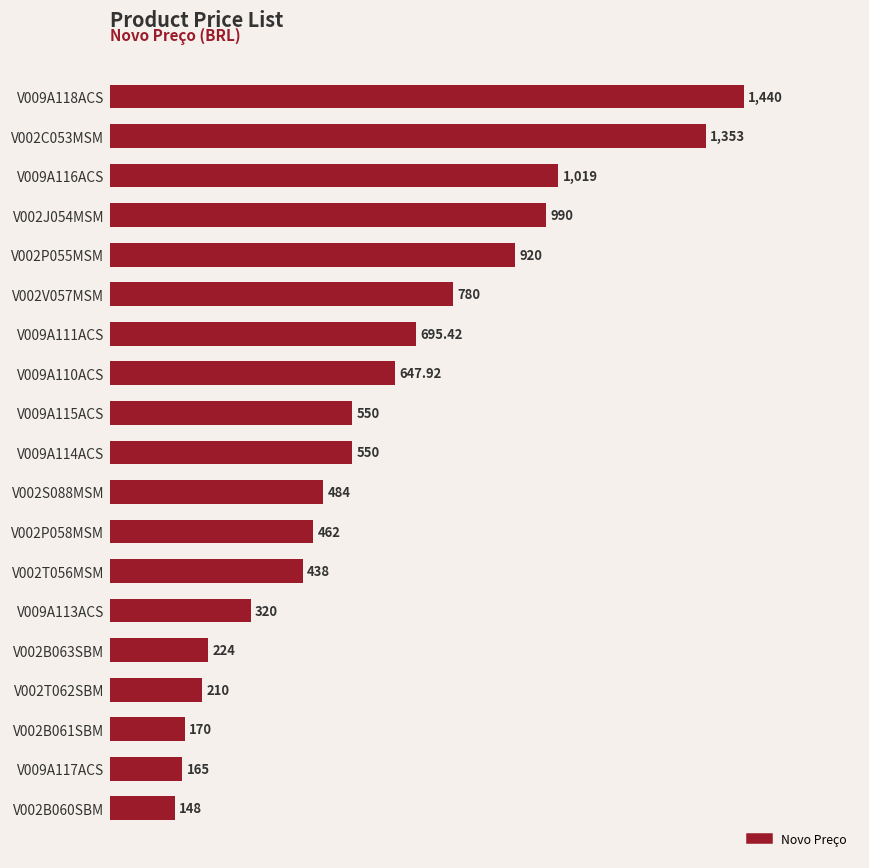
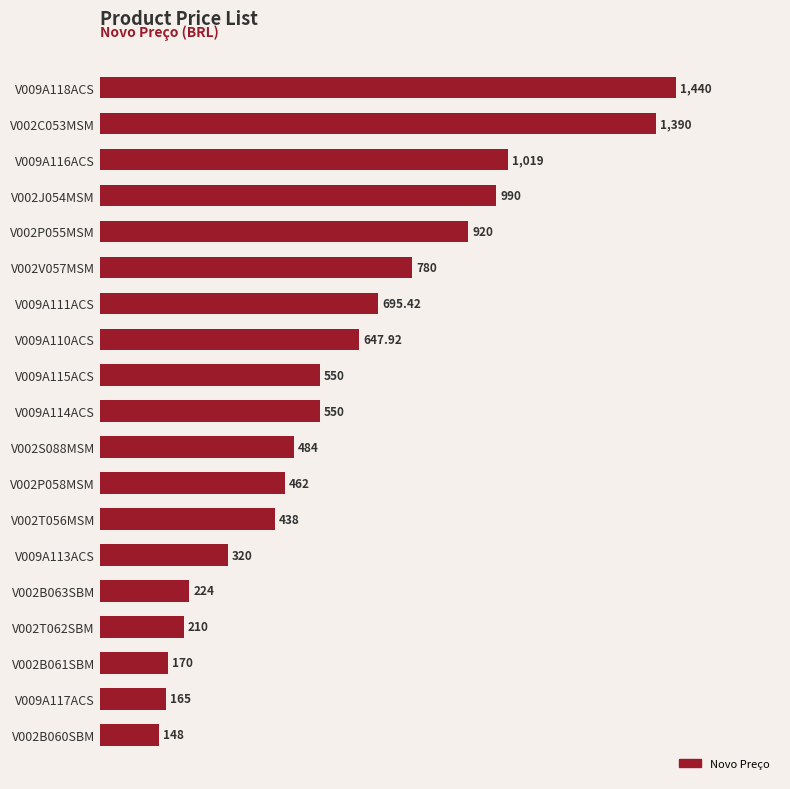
  {
    "V009A118ACS": "1,440",
-   "V002C053MSM": "1,353",
+   "V002C053MSM": "1,390",
    "V009A116ACS": "1,019",
    "V002J054MSM": "990",
    "V002P055MSM": "920",
    "V002V057MSM": "780",
    "V009A111ACS": "695.42",
    "V009A110ACS": "647.92",
    "V009A115ACS": "550",
    "V009A114ACS": "550",
    "V002S088MSM": "484",
    "V002P058MSM": "462",
    "V002T056MSM": "438",
    "V009A113ACS": "320",
    "V002B063SBM": "224",
    "V002T062SBM": "210",
    "V002B061SBM": "170",
    "V009A117ACS": "165",
    "V002B060SBM": "148"
  }
